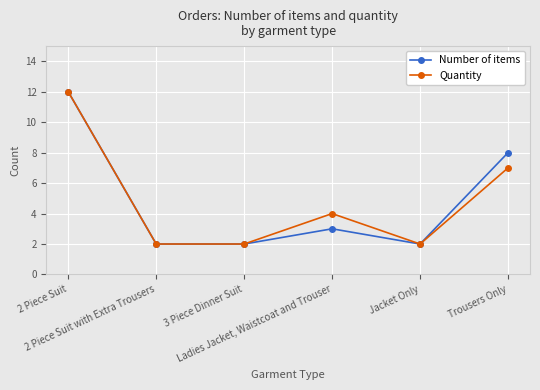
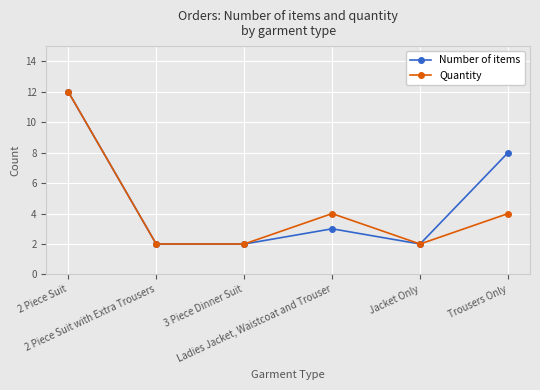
  {
    "Number of items": {
      "Ladies Jacket, Waistcoat and Trouser": 3,
      "Trousers Only": 8
    },
    "Quantity": {
      "Ladies Jacket, Waistcoat and Trouser": 4,
-     "Trousers Only": 7
+     "Trousers Only": 4
    }
  }
